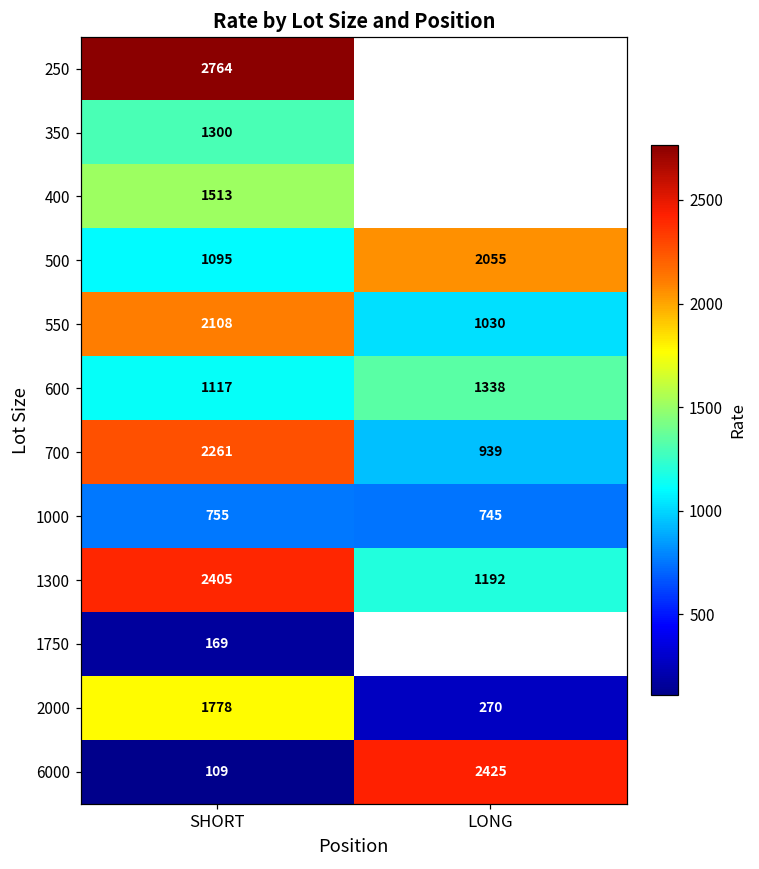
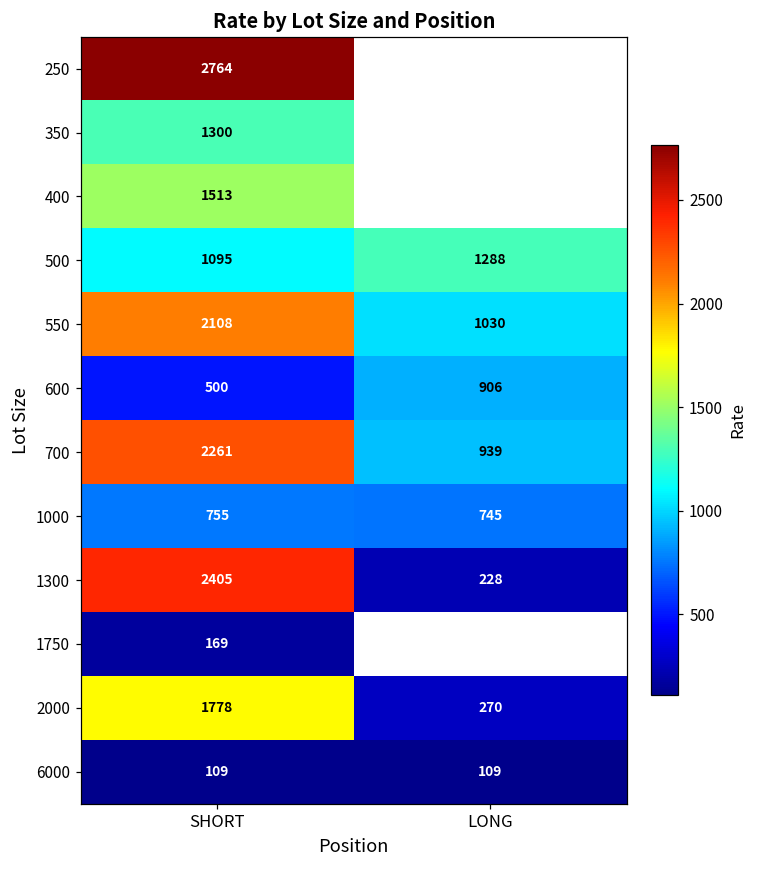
  {
    "250": {
      "SHORT": 2764
    },
    "350": {
      "SHORT": 1300
    },
    "400": {
      "SHORT": 1513
    },
    "500": {
      "SHORT": 1095,
-     "LONG": 2055
+     "LONG": 1288
    },
    "550": {
      "SHORT": 2108,
      "LONG": 1030
    },
    "600": {
-     "SHORT": 1117,
-     "LONG": 1338
+     "SHORT": 500,
+     "LONG": 906
    },
    "700": {
      "SHORT": 2261,
      "LONG": 939
    },
    "1000": {
      "SHORT": 755,
      "LONG": 745
    },
    "1300": {
      "SHORT": 2405,
-     "LONG": 1192
+     "LONG": 228
    },
    "1750": {
      "SHORT": 169
    },
    "2000": {
      "SHORT": 1778,
      "LONG": 270
    },
    "6000": {
      "SHORT": 109,
-     "LONG": 2425
+     "LONG": 109
    }
  }
